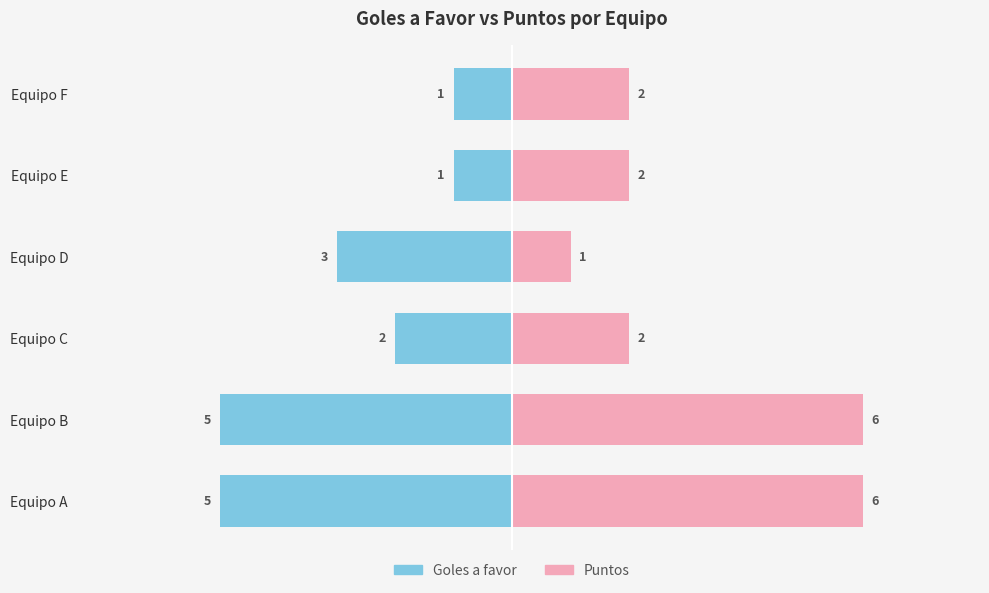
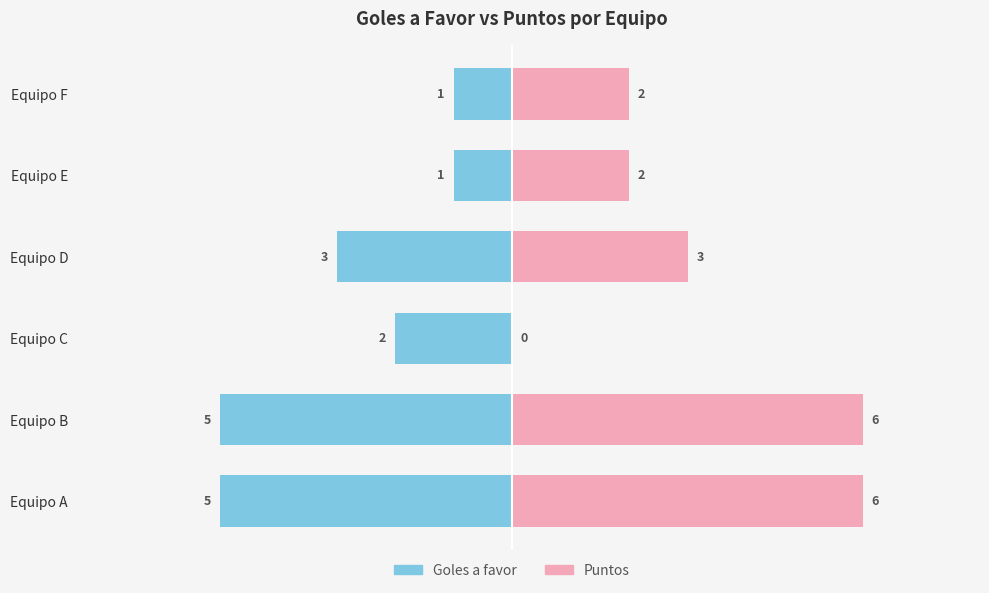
  {
    "Puntos": {
      "Equipo F": 2,
      "Equipo E": 2,
-     "Equipo D": 1,
-     "Equipo C": 2,
+     "Equipo D": 3,
+     "Equipo C": 0,
      "Equipo B": 6,
      "Equipo A": 6
    }
  }
